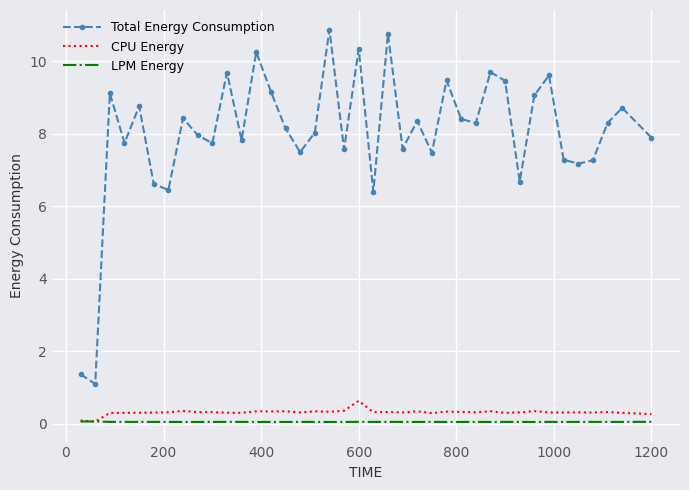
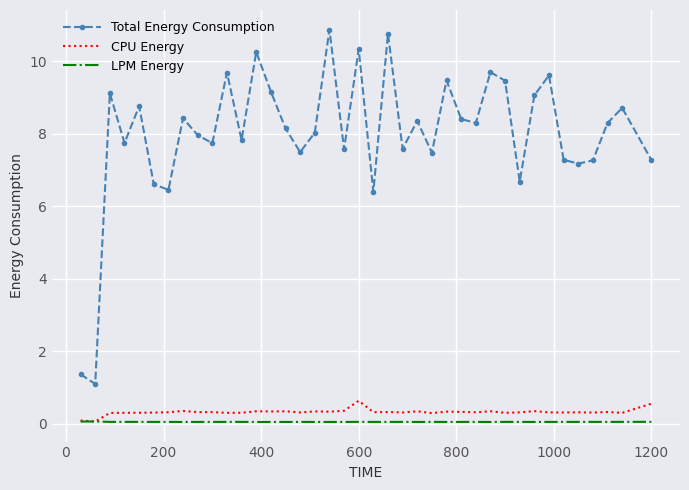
  {
    "Total Energy Consumption": {
      "600": 10.3,
-     "1200": 7.9
+     "1200": 7.3
    },
    "CPU Energy": {
      "600": 0.6,
-     "1200": 0.3
+     "1200": 0.5
    },
    "LPM Energy": {
      "600": 0.0,
      "1200": 0.0
    }
  }
